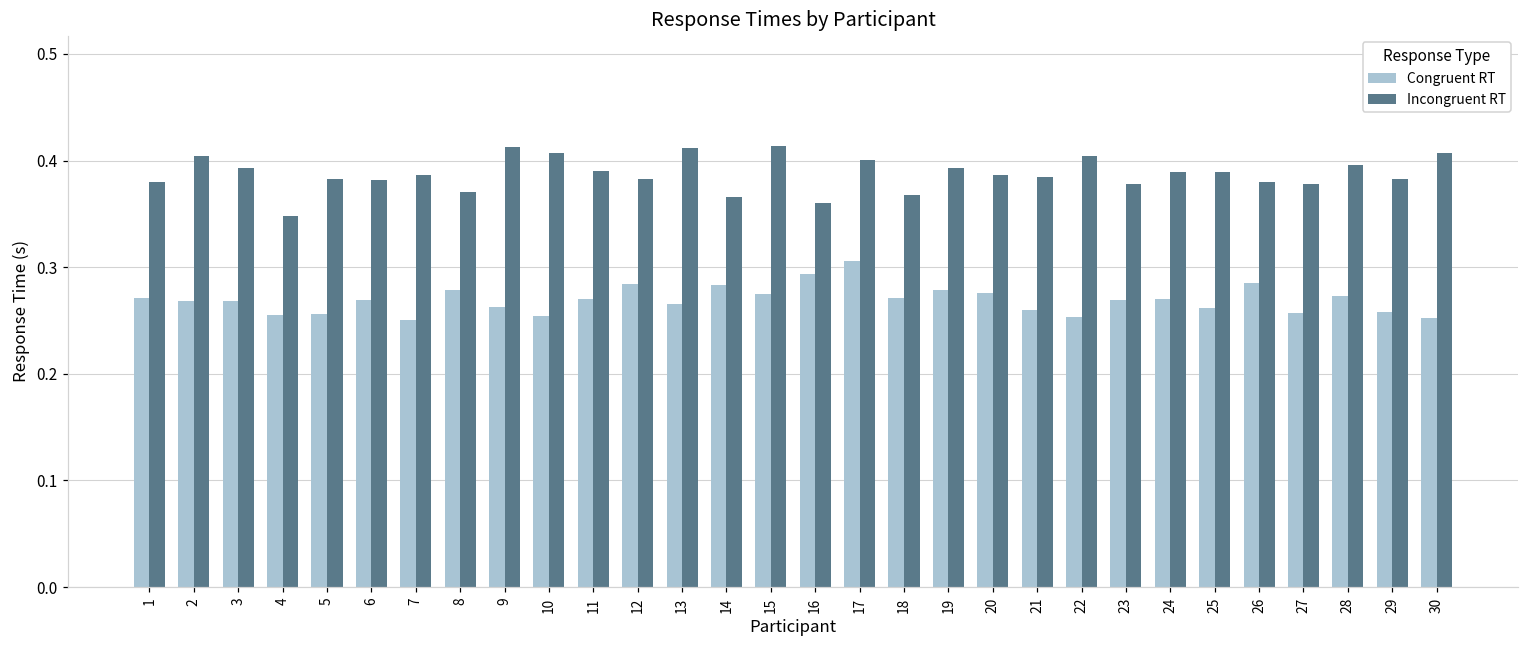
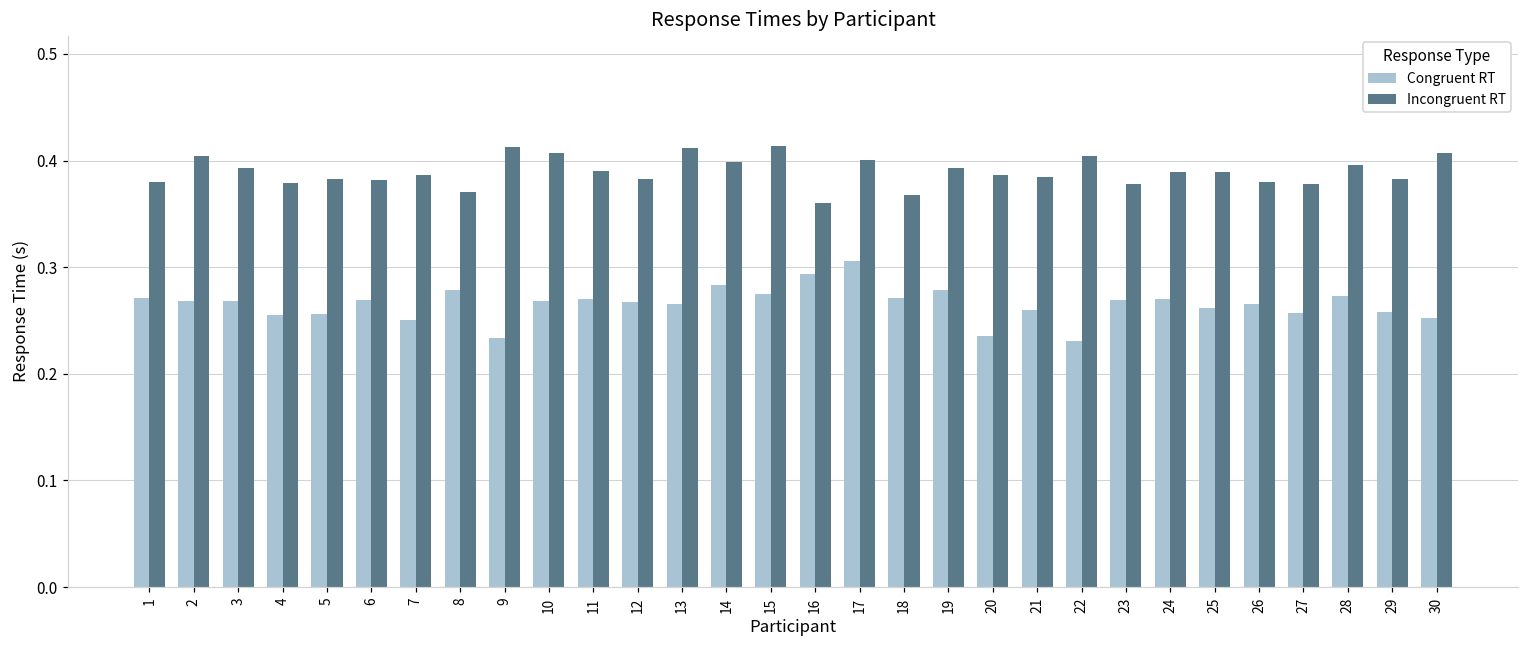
  {
    "Congruent RT": {
      "1": 0.27,
      "2": 0.27,
      "3": 0.27,
      "4": 0.26,
      "5": 0.26,
      "6": 0.27,
      "7": 0.25,
      "8": 0.28,
-     "9": 0.26,
-     "10": 0.25,
+     "9": 0.23,
+     "10": 0.27,
      "11": 0.27,
-     "12": 0.28,
+     "12": 0.27,
      "13": 0.27,
      "14": 0.28,
      "15": 0.27,
      "16": 0.29,
      "17": 0.31,
      "18": 0.27,
      "19": 0.28,
-     "20": 0.28,
+     "20": 0.24,
      "21": 0.26,
-     "22": 0.25,
+     "22": 0.23,
      "23": 0.27,
      "24": 0.27,
      "25": 0.26,
-     "26": 0.29,
+     "26": 0.27,
      "27": 0.26,
      "28": 0.27,
      "29": 0.26,
      "30": 0.25
    },
    "Incongruent RT": {
      "1": 0.38,
      "2": 0.40,
      "3": 0.39,
-     "4": 0.35,
+     "4": 0.38,
      "5": 0.38,
      "6": 0.38,
      "7": 0.39,
      "8": 0.37,
      "9": 0.41,
      "10": 0.41,
      "11": 0.39,
      "12": 0.38,
      "13": 0.41,
-     "14": 0.37,
+     "14": 0.40,
      "15": 0.41,
      "16": 0.36,
      "17": 0.40,
      "18": 0.37,
      "19": 0.39,
      "20": 0.39,
      "21": 0.39,
      "22": 0.40,
      "23": 0.38,
      "24": 0.39,
      "25": 0.39,
      "26": 0.38,
      "27": 0.38,
      "28": 0.40,
      "29": 0.38,
      "30": 0.41
    }
  }
